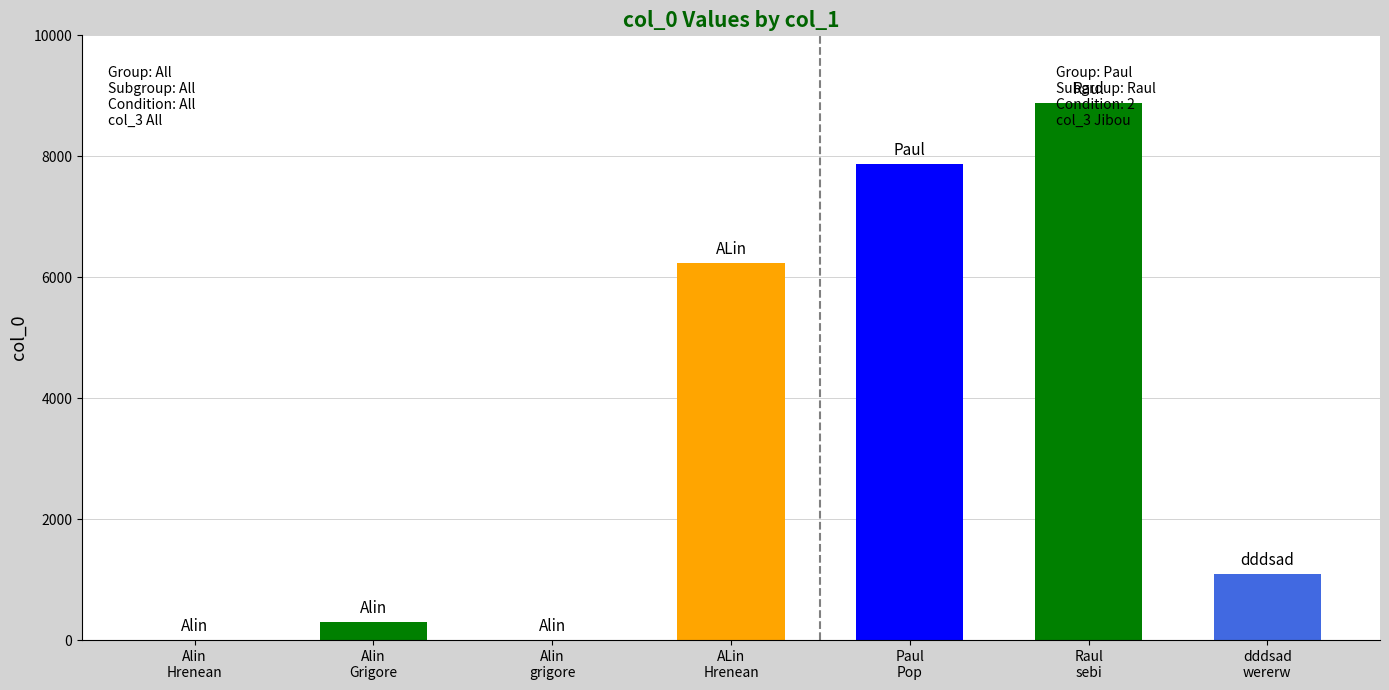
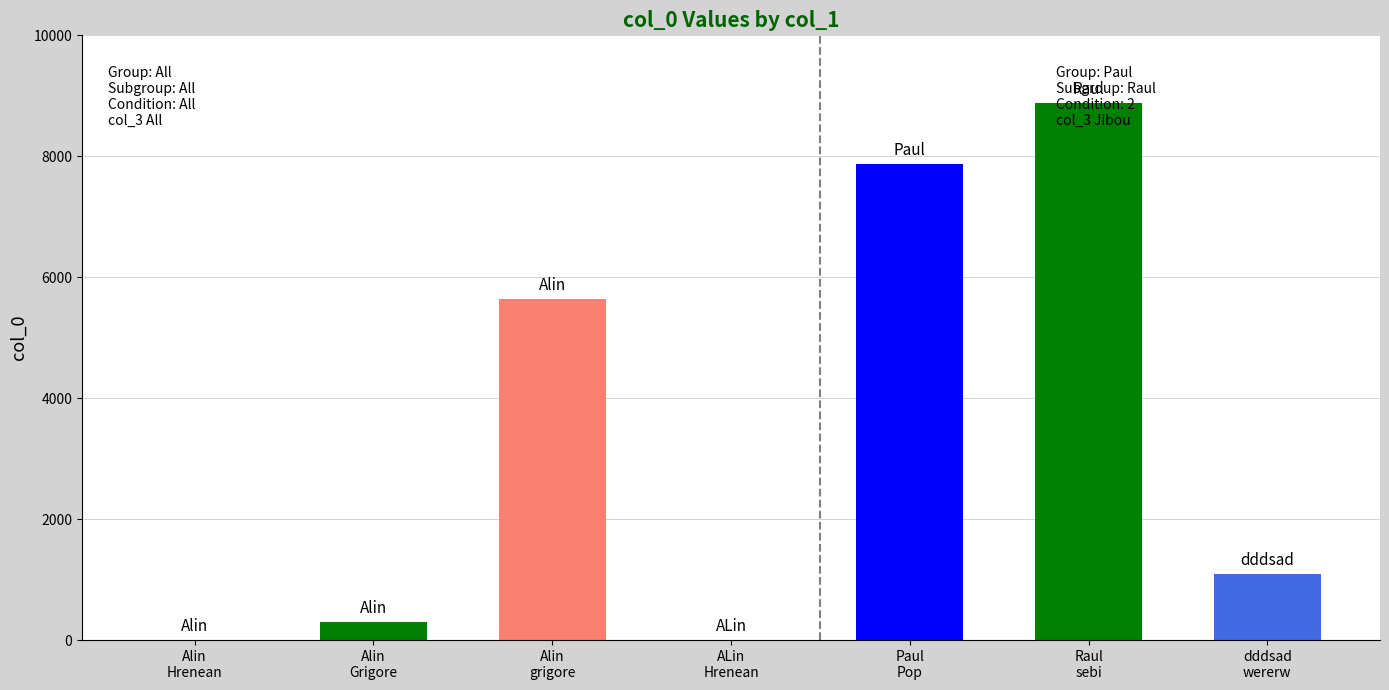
  {
    "Alin Grigore": 300,
-   "Alin grigore": 0,
-   "ALin Hrenean": 6200,
+   "Alin grigore": 5600,
+   "ALin Hrenean": 0,
    "Paul Pop": 7900,
    "dddsad wererw": 1100
  }
